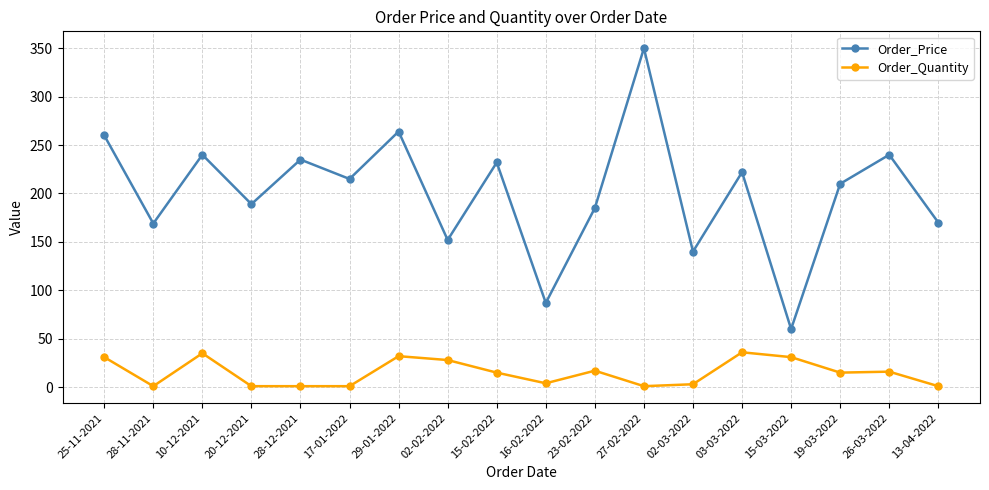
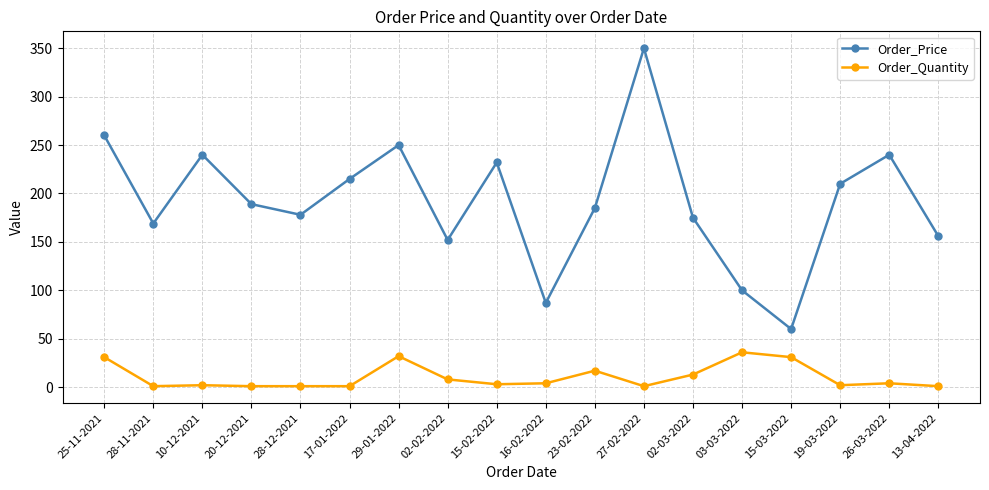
  {
    "Order_Price": {
      "25-11-2021": 260,
      "28-11-2021": 170,
      "10-12-2021": 240,
      "20-12-2021": 190,
-     "28-12-2021": 240,
+     "28-12-2021": 180,
      "17-01-2022": 220,
-     "29-01-2022": 260,
+     "29-01-2022": 250,
      "02-02-2022": 150,
      "15-02-2022": 230,
      "16-02-2022": 90,
      "23-02-2022": 190,
      "27-02-2022": 350,
-     "02-03-2022": 140,
-     "03-03-2022": 220,
+     "02-03-2022": 180,
+     "03-03-2022": 100,
      "15-03-2022": 60,
      "19-03-2022": 210,
      "26-03-2022": 240,
-     "13-04-2022": 170
+     "13-04-2022": 160
    },
    "Order_Quantity": {
      "25-11-2021": 30,
      "28-11-2021": 0,
-     "10-12-2021": 40,
+     "10-12-2021": 0,
      "20-12-2021": 0,
      "28-12-2021": 0,
      "17-01-2022": 0,
      "29-01-2022": 30,
-     "02-02-2022": 30,
-     "15-02-2022": 20,
+     "02-02-2022": 10,
+     "15-02-2022": 0,
      "16-02-2022": 0,
      "23-02-2022": 20,
      "27-02-2022": 0,
-     "02-03-2022": 0,
+     "02-03-2022": 10,
      "03-03-2022": 40,
      "15-03-2022": 30,
-     "19-03-2022": 20,
-     "26-03-2022": 20,
+     "19-03-2022": 0,
+     "26-03-2022": 0,
      "13-04-2022": 0
    }
  }
